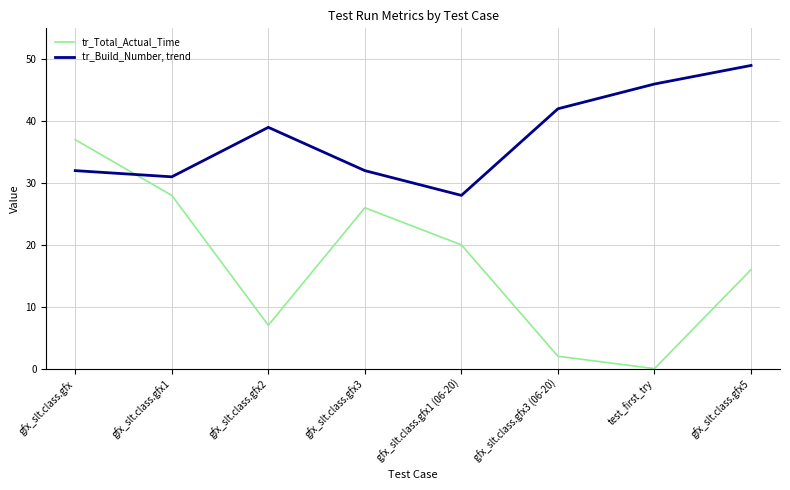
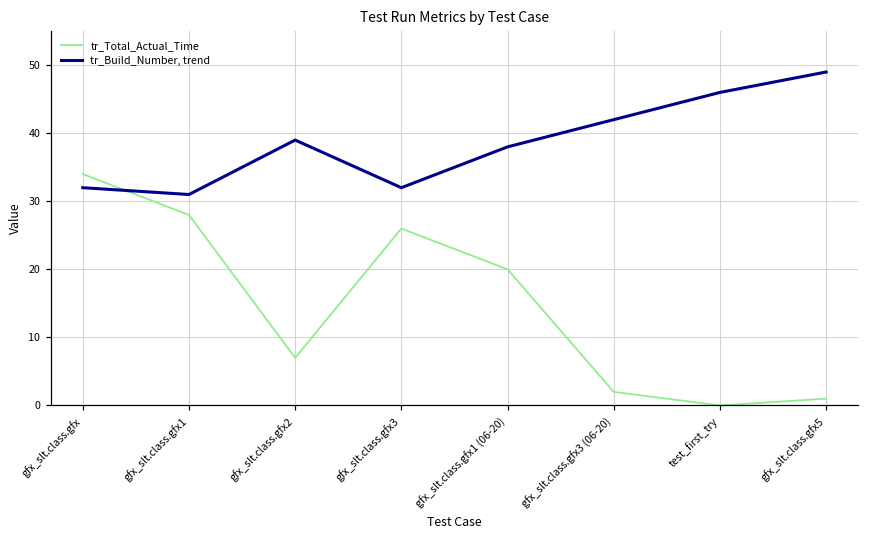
  {
    "tr_Total_Actual_Time": {
-     "gfx_slt.class.gfx": 37,
+     "gfx_slt.class.gfx": 34,
      "gfx_slt.class.gfx1": 28,
      "gfx_slt.class.gfx2": 7,
      "gfx_slt.class.gfx3": 26,
      "gfx_slt.class.gfx1 (06-20)": 20,
      "gfx_slt.class.gfx3 (06-20)": 2,
      "test_first_try": 0,
-     "gfx_slt.class.gfx5": 16
+     "gfx_slt.class.gfx5": 1
    },
    "tr_Build_Number, trend": {
      "gfx_slt.class.gfx": 32,
      "gfx_slt.class.gfx1": 31,
      "gfx_slt.class.gfx2": 39,
      "gfx_slt.class.gfx3": 32,
-     "gfx_slt.class.gfx1 (06-20)": 28,
+     "gfx_slt.class.gfx1 (06-20)": 38,
      "gfx_slt.class.gfx3 (06-20)": 42,
      "test_first_try": 46,
      "gfx_slt.class.gfx5": 49
    }
  }
